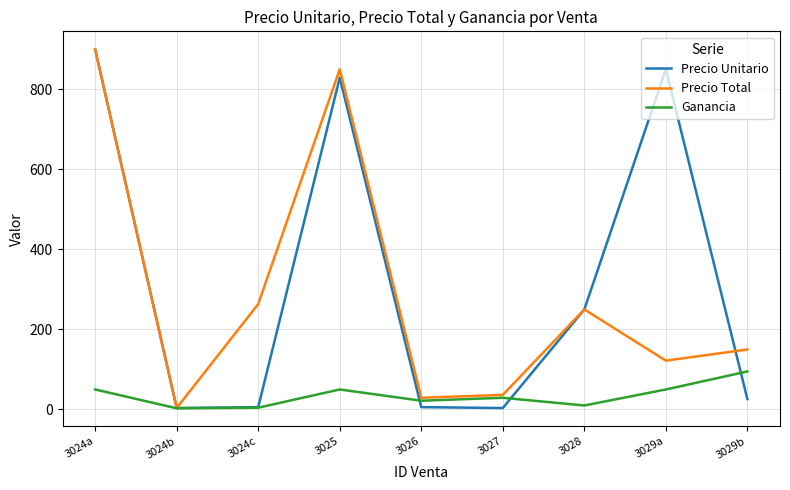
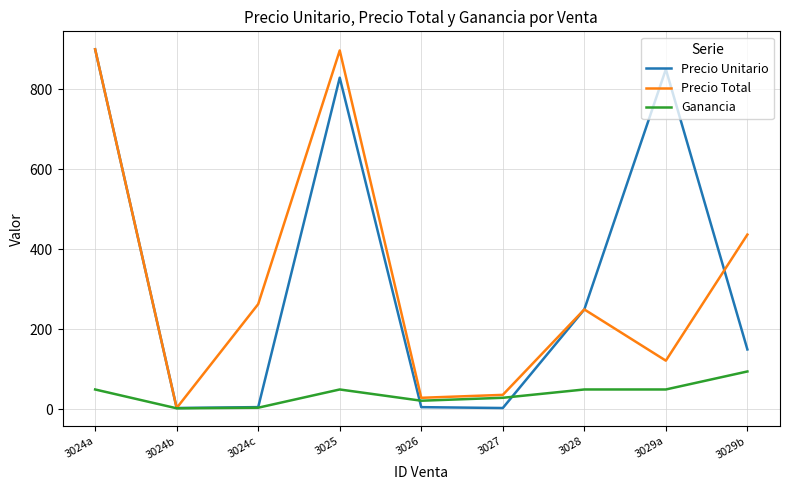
  {
    "Precio Unitario": {
      "3025": 830,
      "3026": 10,
      "3027": 0,
-     "3029b": 30
+     "3029b": 150
    },
    "Precio Total": {
      "3024c": 260,
-     "3025": 850,
+     "3025": 900,
      "3026": 30,
      "3027": 40,
      "3029a": 120,
-     "3029b": 150
+     "3029b": 440
    },
    "Ganancia": {
      "3024a": 50,
      "3025": 50,
      "3026": 20,
      "3027": 30,
-     "3028": 10,
+     "3028": 50,
      "3029a": 50,
      "3029b": 100
    }
  }
